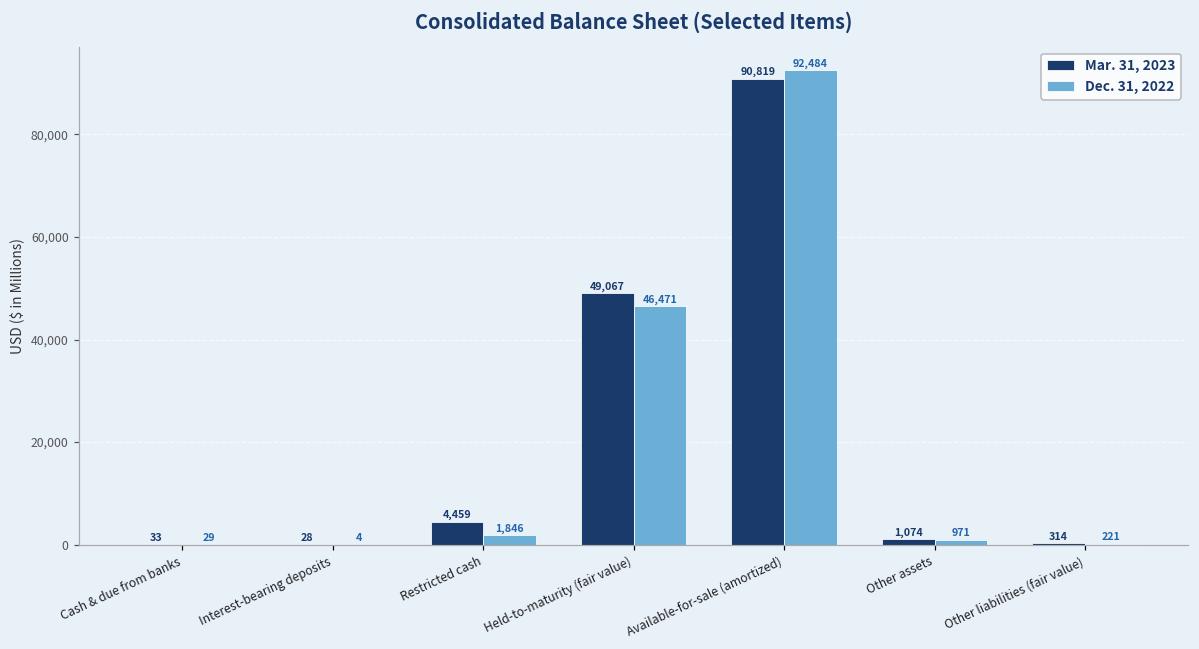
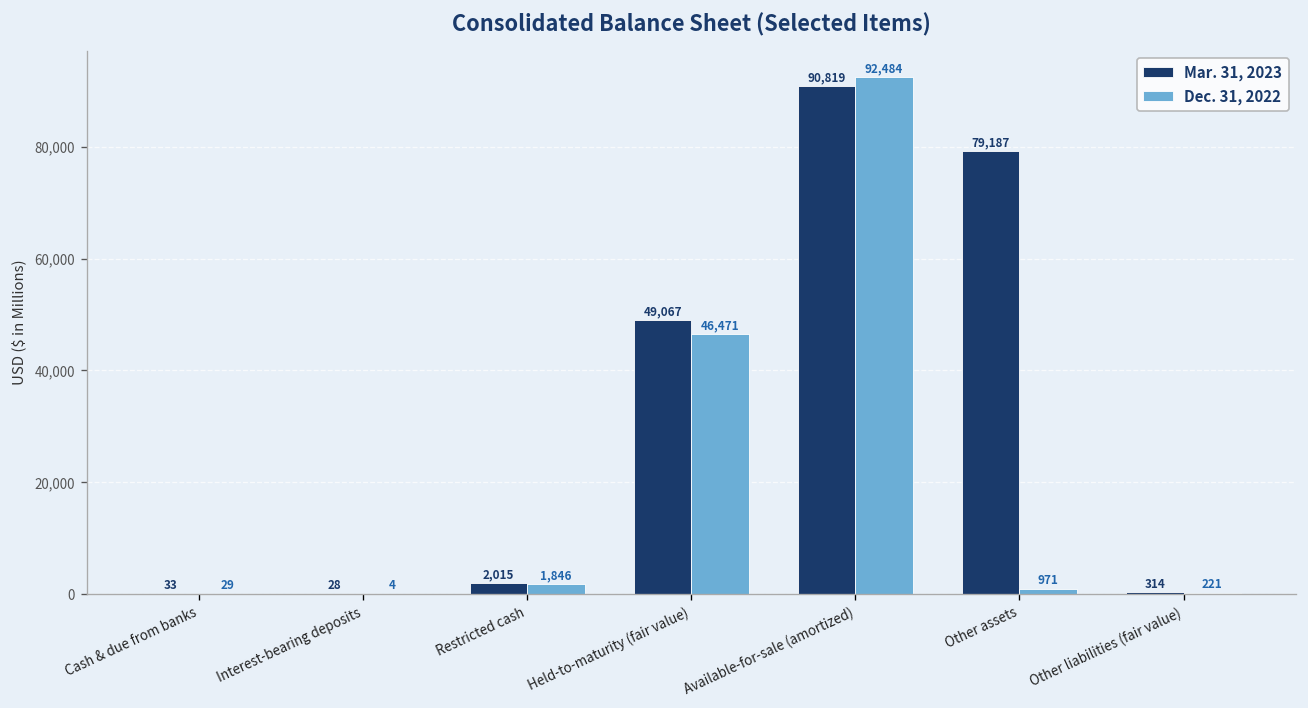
  {
    "Mar. 31, 2023": {
      "Cash & due from banks": "33",
      "Interest-bearing deposits": "28",
-     "Restricted cash": "4,459",
+     "Restricted cash": "2,015",
      "Held-to-maturity (fair value)": "49,067",
      "Available-for-sale (amortized)": "90,819",
-     "Other assets": "1,074",
+     "Other assets": "79,187",
      "Other liabilities (fair value)": "314"
    },
    "Dec. 31, 2022": {
      "Cash & due from banks": "29",
      "Interest-bearing deposits": "4",
      "Restricted cash": "1,846",
      "Held-to-maturity (fair value)": "46,471",
      "Available-for-sale (amortized)": "92,484",
      "Other assets": "971",
      "Other liabilities (fair value)": "221"
    }
  }
